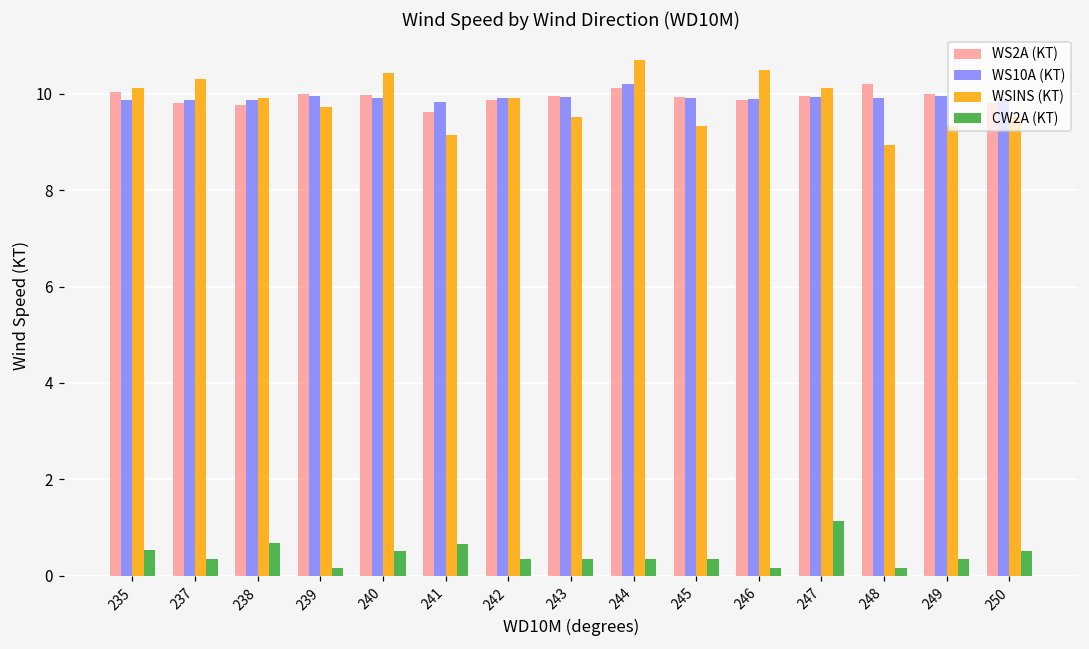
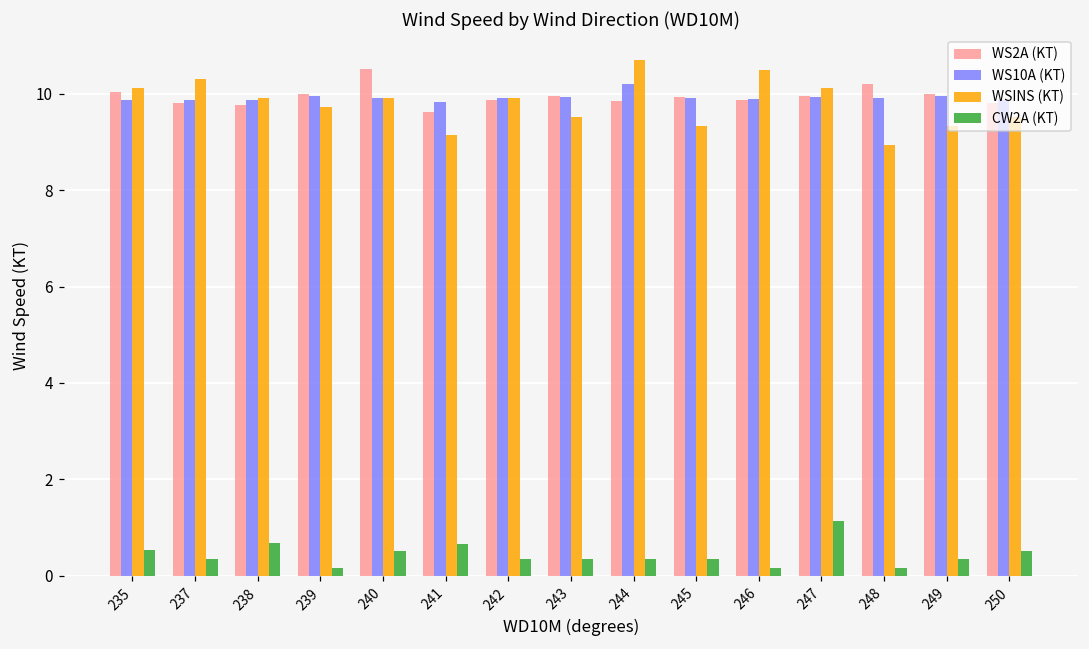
  {
    "WS2A (KT)": {
      "235": 10.0,
      "237": 9.8,
      "238": 9.8,
      "239": 10.0,
-     "240": 10.0,
+     "240": 10.5,
      "241": 9.6,
      "242": 9.9,
      "243": 10.0,
-     "244": 10.1,
+     "244": 9.8,
      "245": 9.9,
      "246": 9.9,
      "247": 10.0,
      "248": 10.2,
      "249": 10.0
    },
    "WS10A (KT)": {
      "235": 9.9,
      "237": 9.9,
      "238": 9.9,
      "239": 10.0,
      "240": 9.9,
      "241": 9.8,
      "242": 9.9,
      "243": 9.9,
      "244": 10.2,
      "245": 9.9,
      "246": 9.9,
      "247": 9.9,
      "248": 9.9,
      "249": 10.0
    },
    "WSINS (KT)": {
      "235": 10.1,
      "237": 10.3,
      "238": 9.9,
      "239": 9.7,
-     "240": 10.4,
+     "240": 9.9,
      "241": 9.1,
      "242": 9.9,
      "243": 9.5,
      "244": 10.7,
      "245": 9.3,
      "246": 10.5,
      "247": 10.1,
      "248": 8.9
    },
    "CW2A (KT)": {
      "235": 0.5,
      "237": 0.3,
      "238": 0.7,
      "239": 0.2,
      "240": 0.5,
      "241": 0.7,
      "242": 0.3,
      "243": 0.4,
      "244": 0.4,
      "245": 0.4,
      "246": 0.2,
      "247": 1.1,
      "248": 0.2,
      "249": 0.4,
      "250": 0.5
    }
  }
